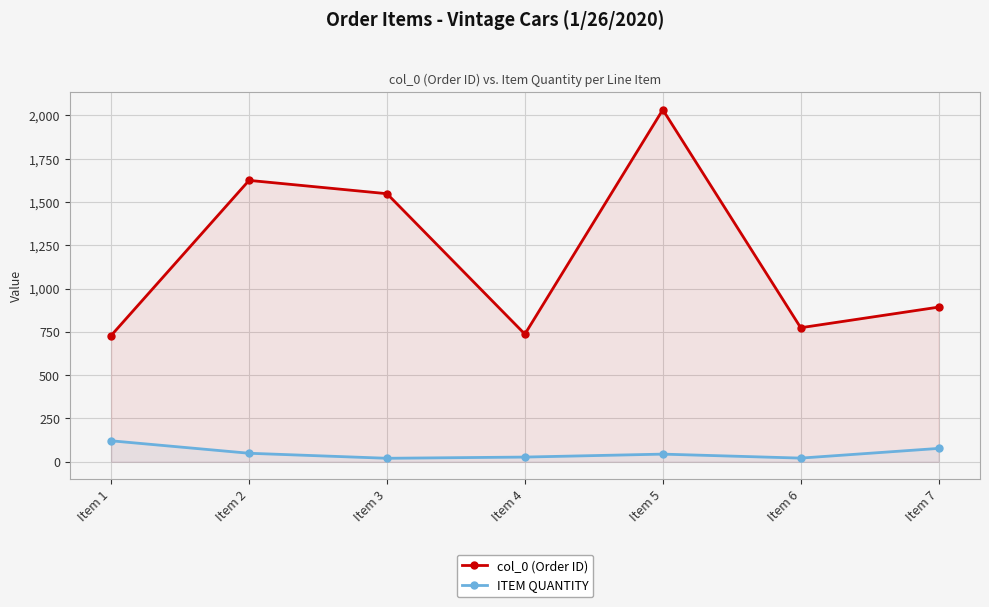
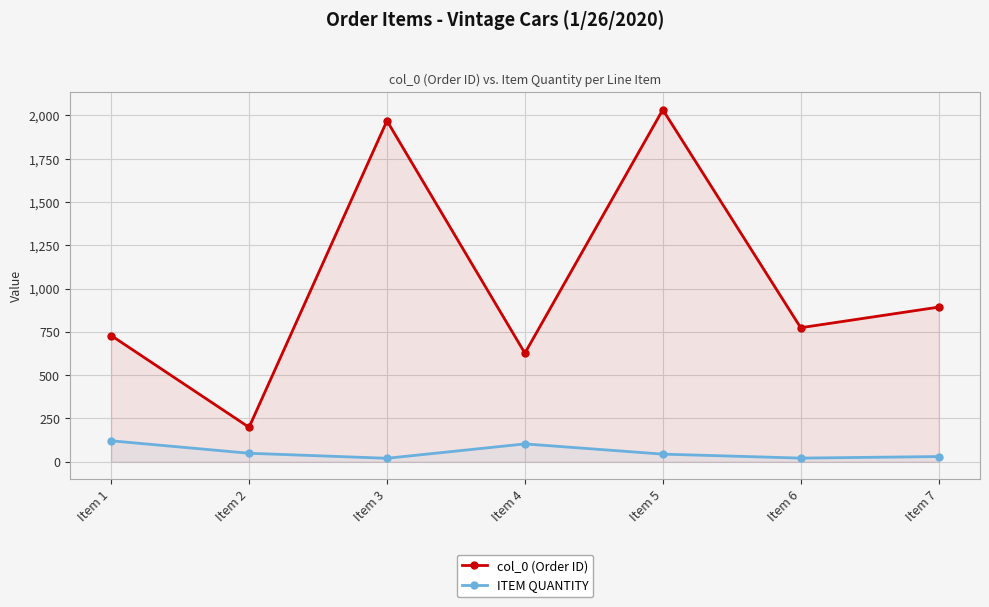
  {
    "col_0 (Order ID)": {
      "Item 1": "730",
-     "Item 2": "1,630",
-     "Item 3": "1,550",
-     "Item 4": "740",
+     "Item 2": "200",
+     "Item 3": "1,970",
+     "Item 4": "630",
      "Item 5": "2,030",
      "Item 6": "770",
      "Item 7": "890"
    },
    "ITEM QUANTITY": {
      "Item 1": "120",
      "Item 2": "50",
      "Item 3": "20",
-     "Item 4": "30",
+     "Item 4": "100",
      "Item 5": "40",
      "Item 6": "20",
-     "Item 7": "80"
+     "Item 7": "30"
    }
  }
